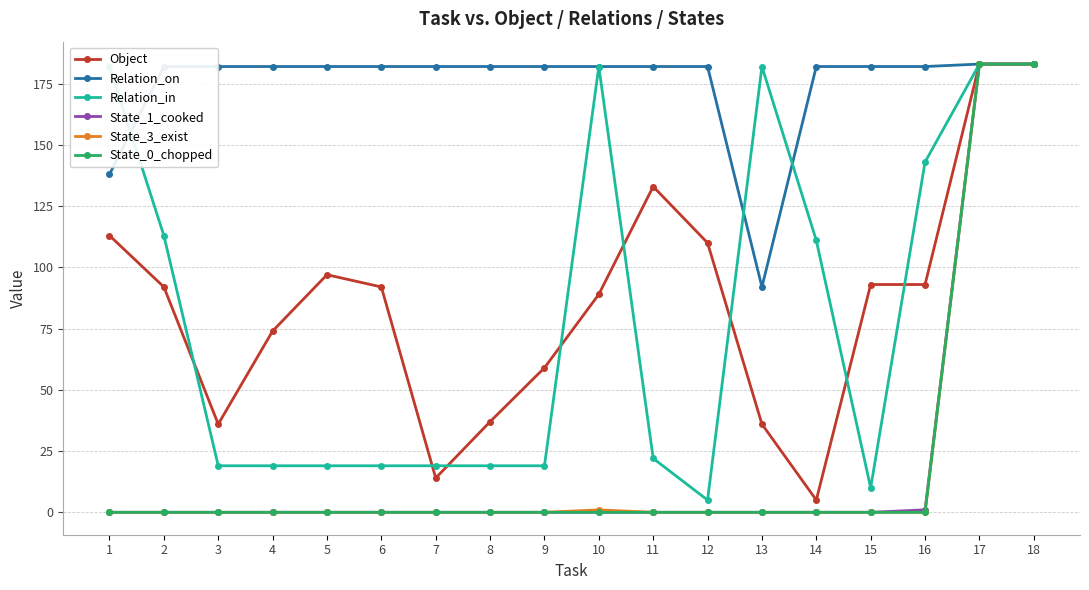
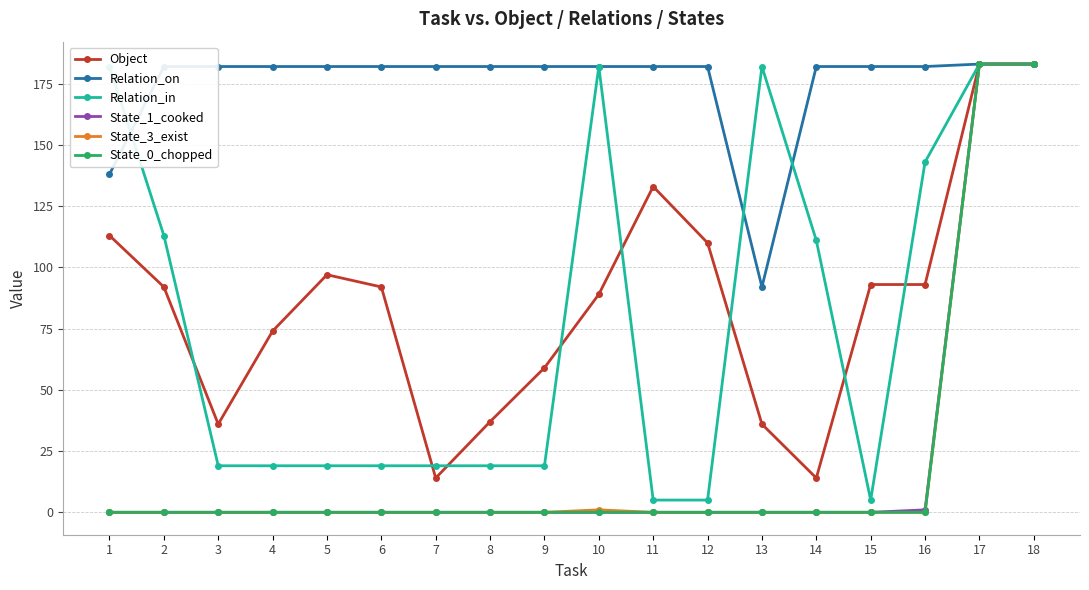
  {
    "Object": {
      "1": 113,
      "2": 92,
      "3": 36,
      "4": 74,
      "5": 97,
      "6": 92,
      "7": 14,
      "8": 37,
      "9": 59,
      "10": 89,
      "11": 133,
      "12": 110,
      "13": 36,
-     "14": 5,
+     "14": 14,
      "15": 93,
      "16": 93
    },
    "Relation_on": {
      "1": 138,
      "3": 182,
      "4": 182,
      "5": 182,
      "6": 182,
      "7": 182,
      "8": 182,
      "9": 182,
      "11": 182,
      "12": 182,
      "13": 92,
      "14": 182,
      "15": 182,
      "16": 182
    },
    "Relation_in": {
      "2": 113,
      "3": 19,
      "4": 19,
      "5": 19,
      "6": 19,
      "7": 19,
      "8": 19,
      "9": 19,
-     "11": 22,
+     "11": 5,
      "12": 5,
      "13": 182,
      "14": 111,
-     "15": 10,
+     "15": 5,
      "16": 143
    }
  }
